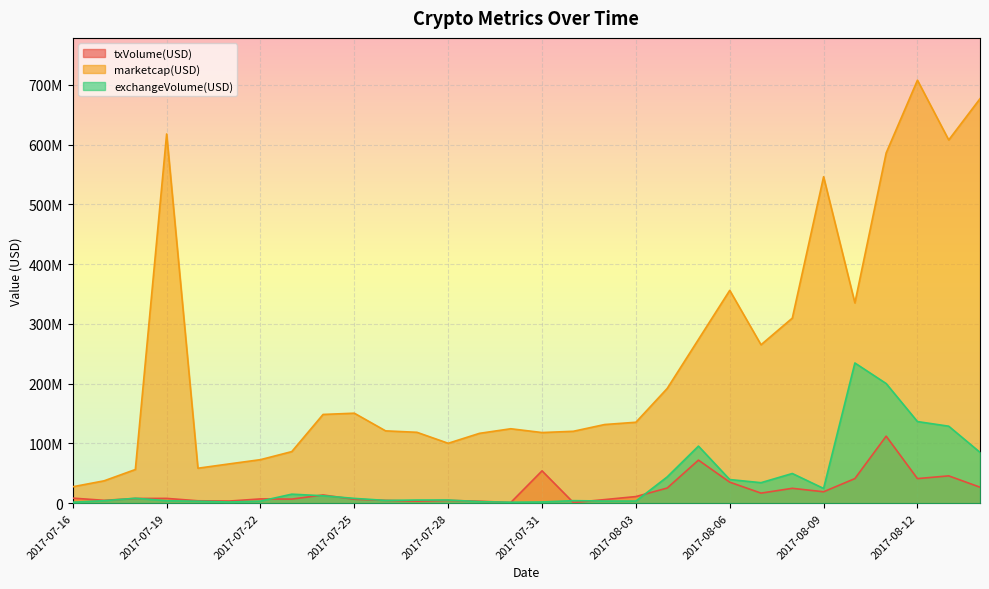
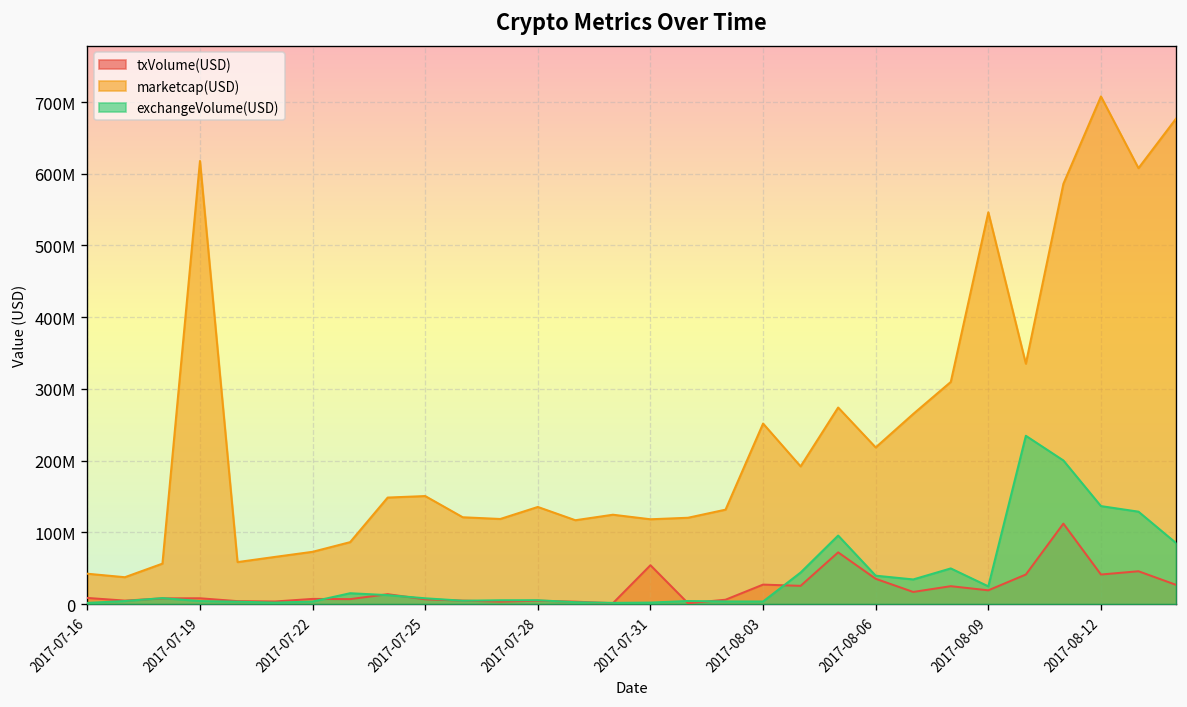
  {
    "txVolume(USD)": {
      "2017-07-16": 10000000,
      "2017-07-31": 50000000,
-     "2017-08-03": 10000000,
+     "2017-08-03": 30000000,
      "2017-08-06": 40000000,
      "2017-08-09": 20000000,
      "2017-08-12": 40000000
    },
    "marketcap(USD)": {
-     "2017-07-16": 30000000,
+     "2017-07-16": 40000000,
      "2017-07-19": 620000000,
      "2017-07-22": 70000000,
      "2017-07-25": 150000000,
-     "2017-07-28": 100000000,
+     "2017-07-28": 140000000,
      "2017-07-31": 120000000,
-     "2017-08-03": 140000000,
-     "2017-08-06": 360000000,
+     "2017-08-03": 250000000,
+     "2017-08-06": 220000000,
      "2017-08-09": 550000000,
      "2017-08-12": 710000000
    },
    "exchangeVolume(USD)": {
      "2017-07-16": 0,
      "2017-07-31": 0,
      "2017-08-03": 0,
      "2017-08-06": 40000000,
      "2017-08-09": 20000000,
      "2017-08-12": 140000000
    }
  }
